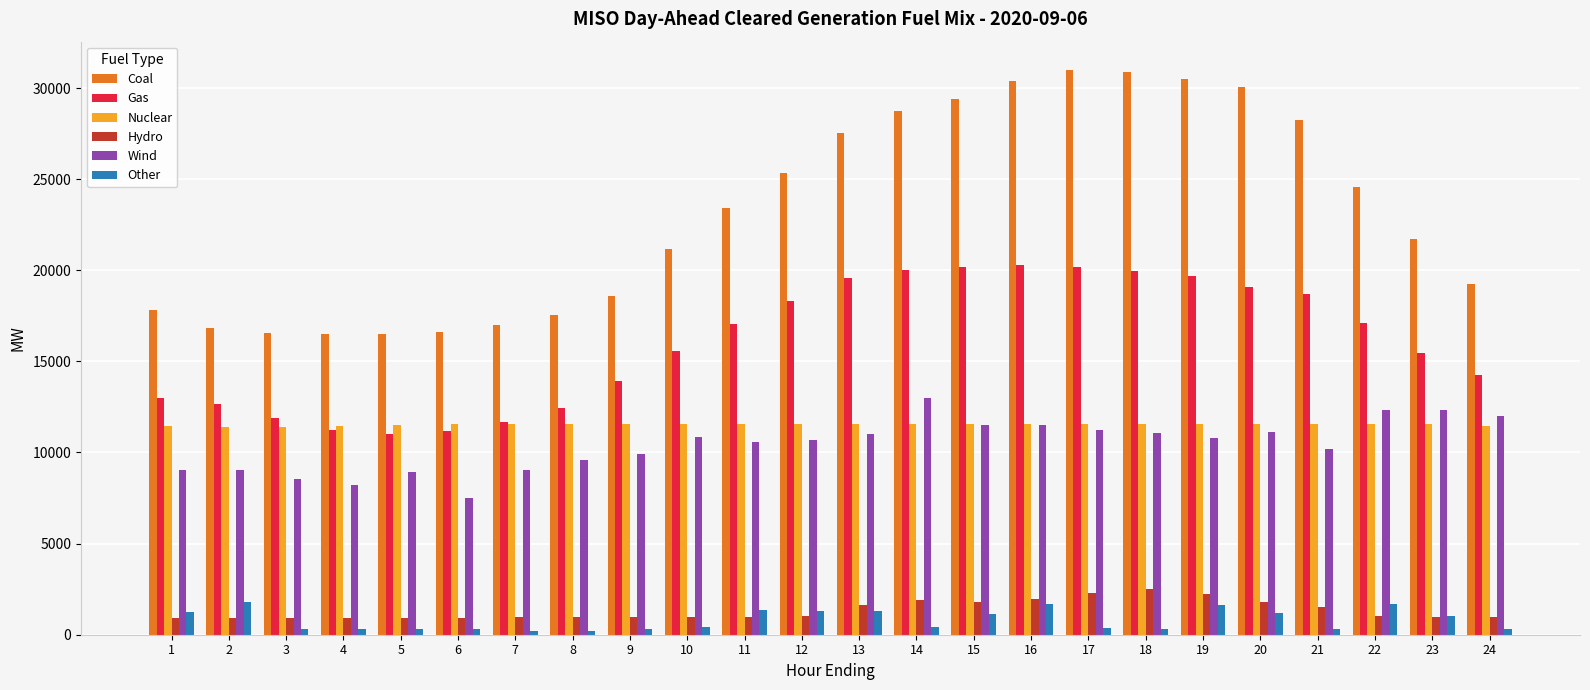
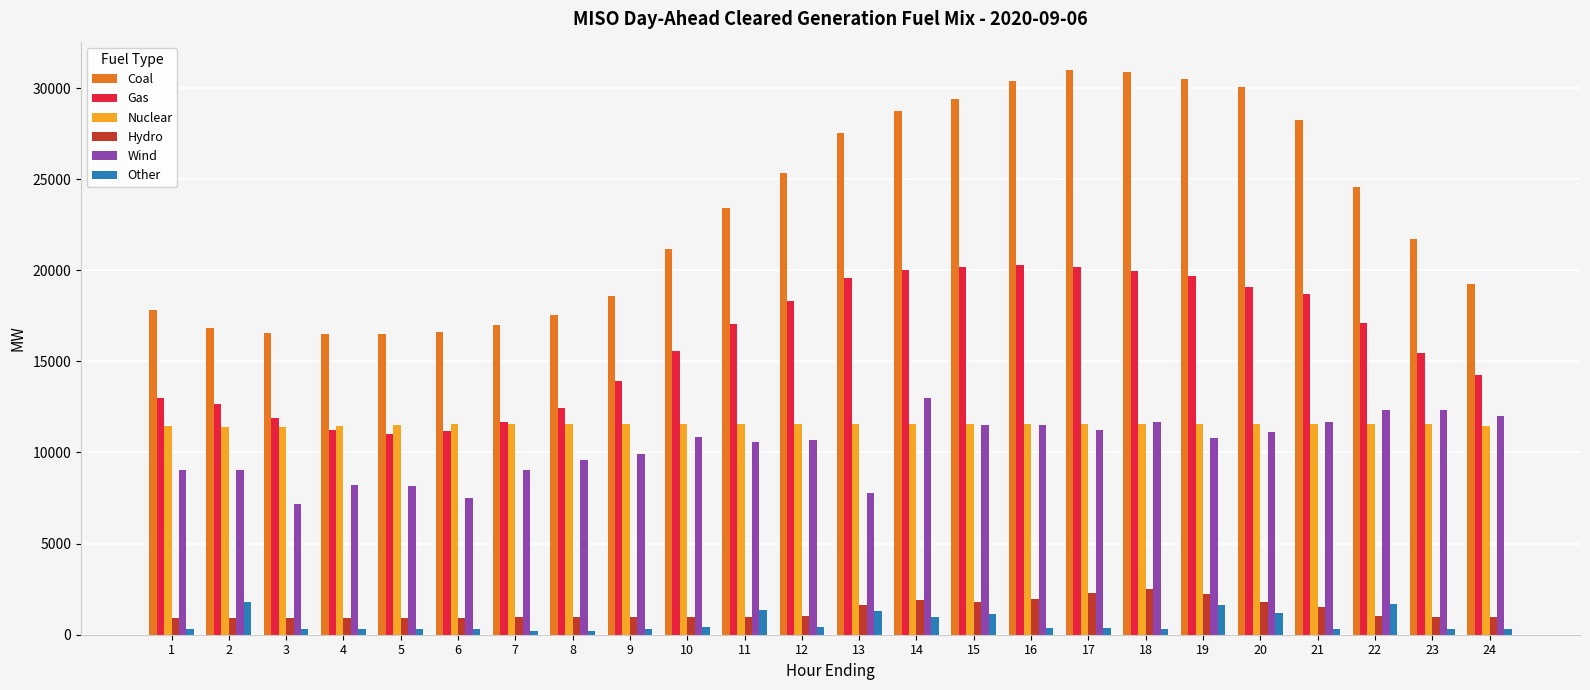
  {
    "Wind": {
      "1": 9000,
      "2": 9000,
-     "3": 8500,
+     "3": 7200,
      "4": 8200,
-     "5": 8900,
+     "5": 8200,
      "6": 7500,
      "7": 9100,
      "8": 9600,
      "9": 9900,
      "10": 10800,
      "11": 10600,
      "12": 10700,
-     "13": 11000,
+     "13": 7800,
      "14": 13000,
      "15": 11500,
      "16": 11500,
      "17": 11200,
-     "18": 11000,
+     "18": 11700,
      "19": 10800,
      "20": 11100,
-     "21": 10200,
+     "21": 11700,
      "22": 12300,
      "23": 12300,
      "24": 12000
    },
    "Other": {
-     "1": 1300,
+     "1": 300,
      "2": 1800,
      "3": 300,
      "4": 300,
      "5": 300,
      "6": 300,
      "7": 200,
      "8": 200,
      "9": 300,
      "10": 400,
      "11": 1400,
-     "12": 1300,
+     "12": 500,
      "13": 1300,
-     "14": 400,
+     "14": 1000,
      "15": 1200,
-     "16": 1700,
+     "16": 400,
      "17": 400,
      "18": 300,
      "19": 1700,
      "20": 1200,
      "21": 300,
      "22": 1700,
-     "23": 1000,
+     "23": 300,
      "24": 300
    }
  }
